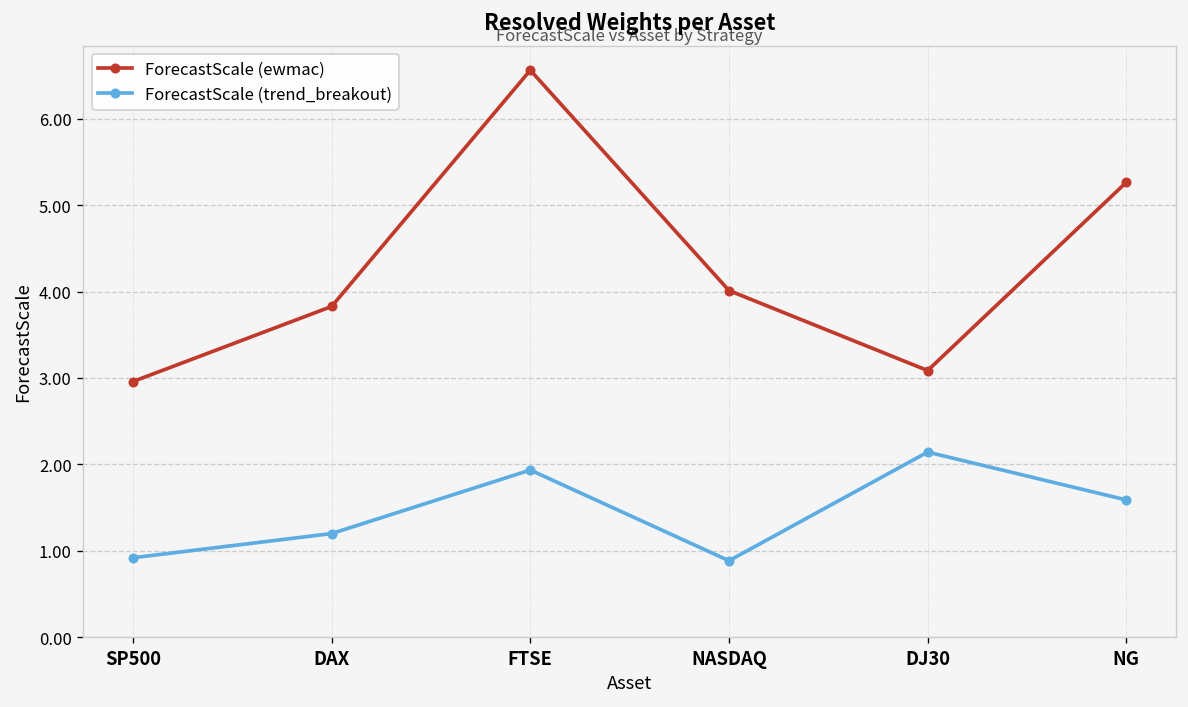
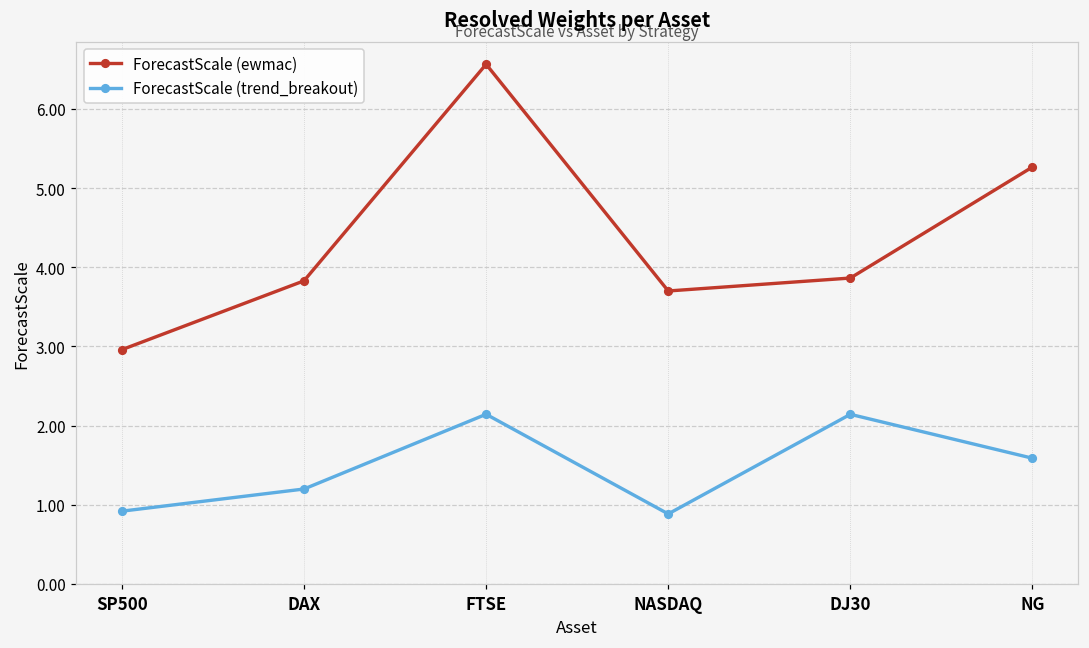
  {
    "ForecastScale (ewmac)": {
      "SP500": 3.0,
      "DAX": 3.8,
      "FTSE": 6.6,
-     "NASDAQ": 4.0,
-     "DJ30": 3.1,
+     "NASDAQ": 3.7,
+     "DJ30": 3.9,
      "NG": 5.3
    },
    "ForecastScale (trend_breakout)": {
      "SP500": 0.9,
      "DAX": 1.2,
-     "FTSE": 1.9,
+     "FTSE": 2.1,
      "NASDAQ": 0.9,
      "DJ30": 2.1,
      "NG": 1.6
    }
  }
